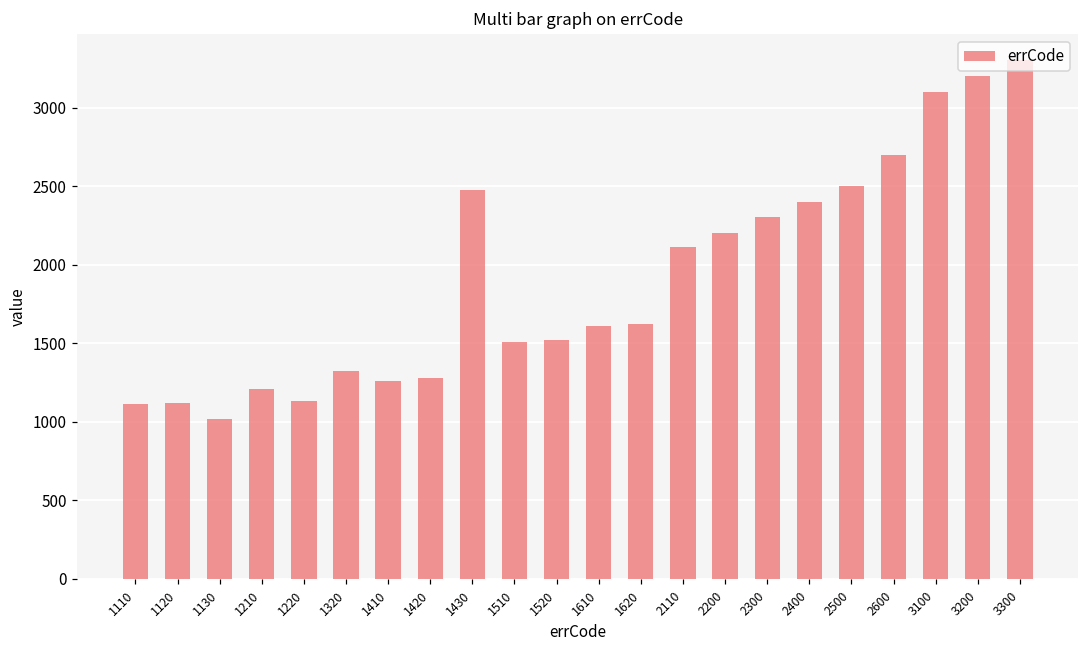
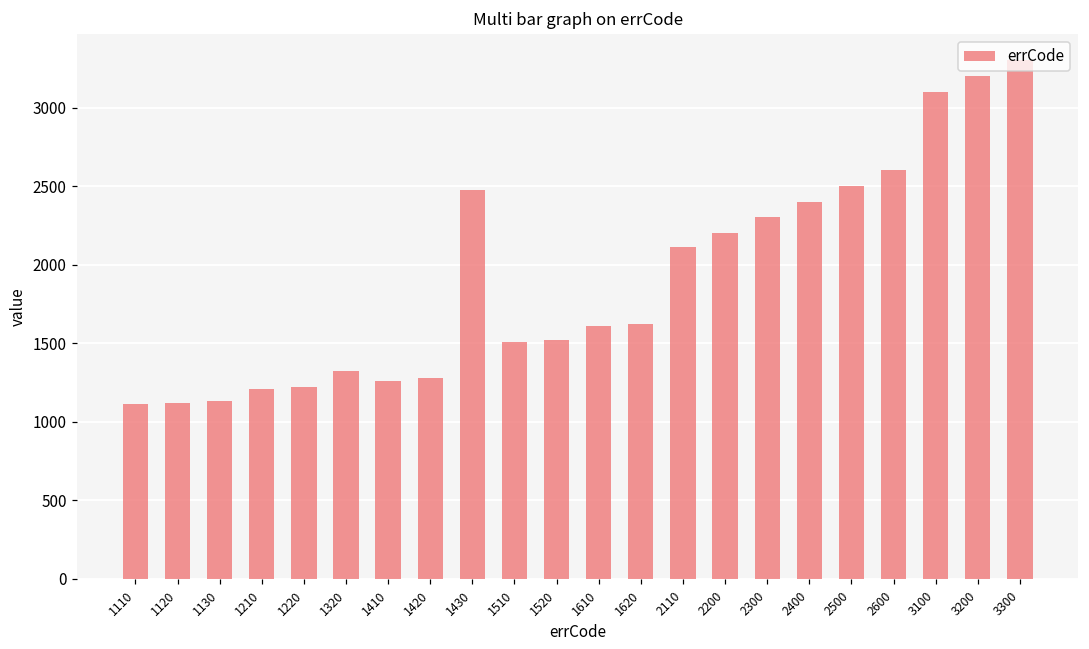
  {
    "1110": 1110,
    "1120": 1120,
-   "1130": 1020,
+   "1130": 1130,
    "1210": 1210,
-   "1220": 1130,
+   "1220": 1220,
    "1320": 1320,
    "1410": 1260,
    "1420": 1280,
    "1430": 2480,
    "1510": 1510,
    "1520": 1520,
    "1610": 1610,
    "1620": 1620,
    "2110": 2110,
    "2200": 2200,
    "2300": 2300,
    "2400": 2400,
    "2500": 2500,
-   "2600": 2700,
+   "2600": 2600,
    "3100": 3100,
    "3200": 3200
  }
